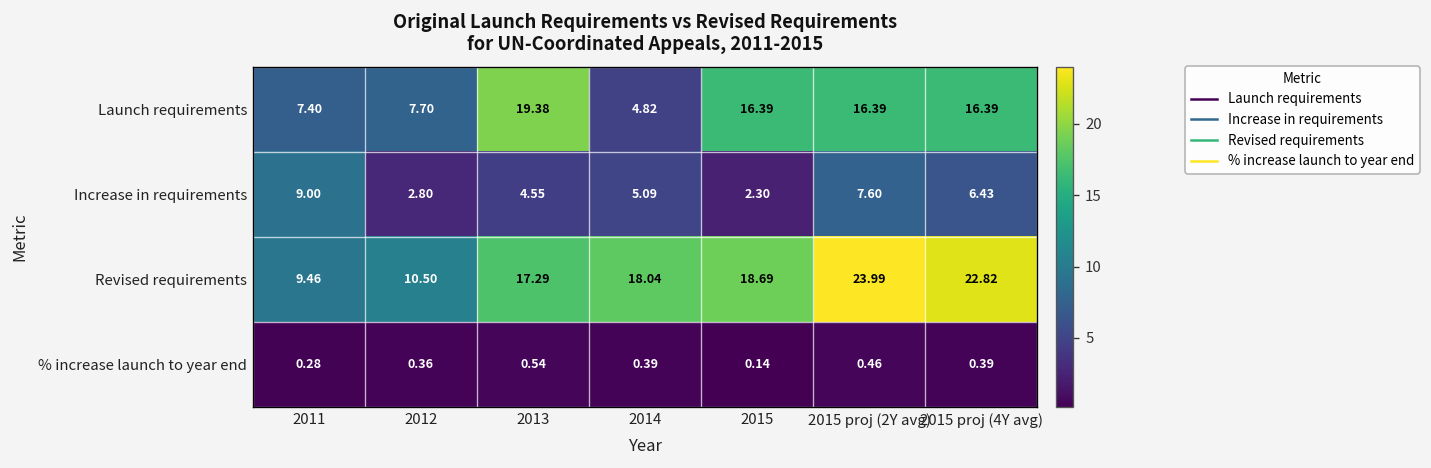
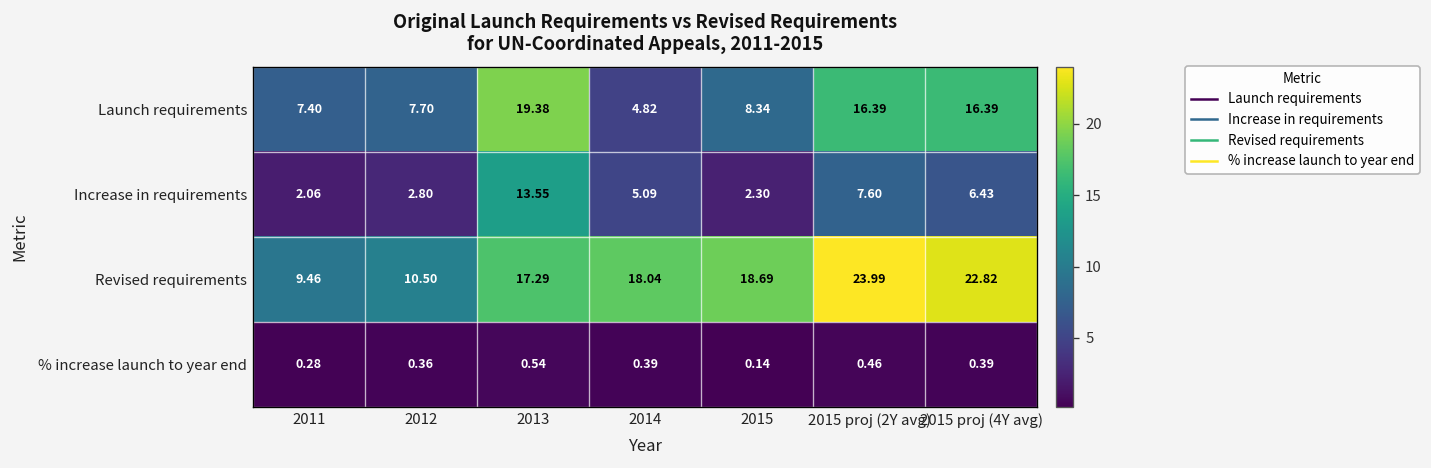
  {
    "Launch requirements": {
      "2011": 7.40,
      "2012": 7.70,
      "2013": 19.38,
      "2014": 4.82,
-     "2015": 16.39,
+     "2015": 8.34,
      "2015 proj (2Y avg)": 16.39,
      "2015 proj (4Y avg)": 16.39
    },
    "Increase in requirements": {
-     "2011": 9.00,
+     "2011": 2.06,
      "2012": 2.80,
-     "2013": 4.55,
+     "2013": 13.55,
      "2014": 5.09,
      "2015": 2.30,
      "2015 proj (2Y avg)": 7.60,
      "2015 proj (4Y avg)": 6.43
    },
    "Revised requirements": {
      "2011": 9.46,
      "2012": 10.50,
      "2013": 17.29,
      "2014": 18.04,
      "2015": 18.69,
      "2015 proj (2Y avg)": 23.99,
      "2015 proj (4Y avg)": 22.82
    },
    "% increase launch to year end": {
      "2011": 0.28,
      "2012": 0.36,
      "2013": 0.54,
      "2014": 0.39,
      "2015": 0.14,
      "2015 proj (2Y avg)": 0.46,
      "2015 proj (4Y avg)": 0.39
    }
  }
